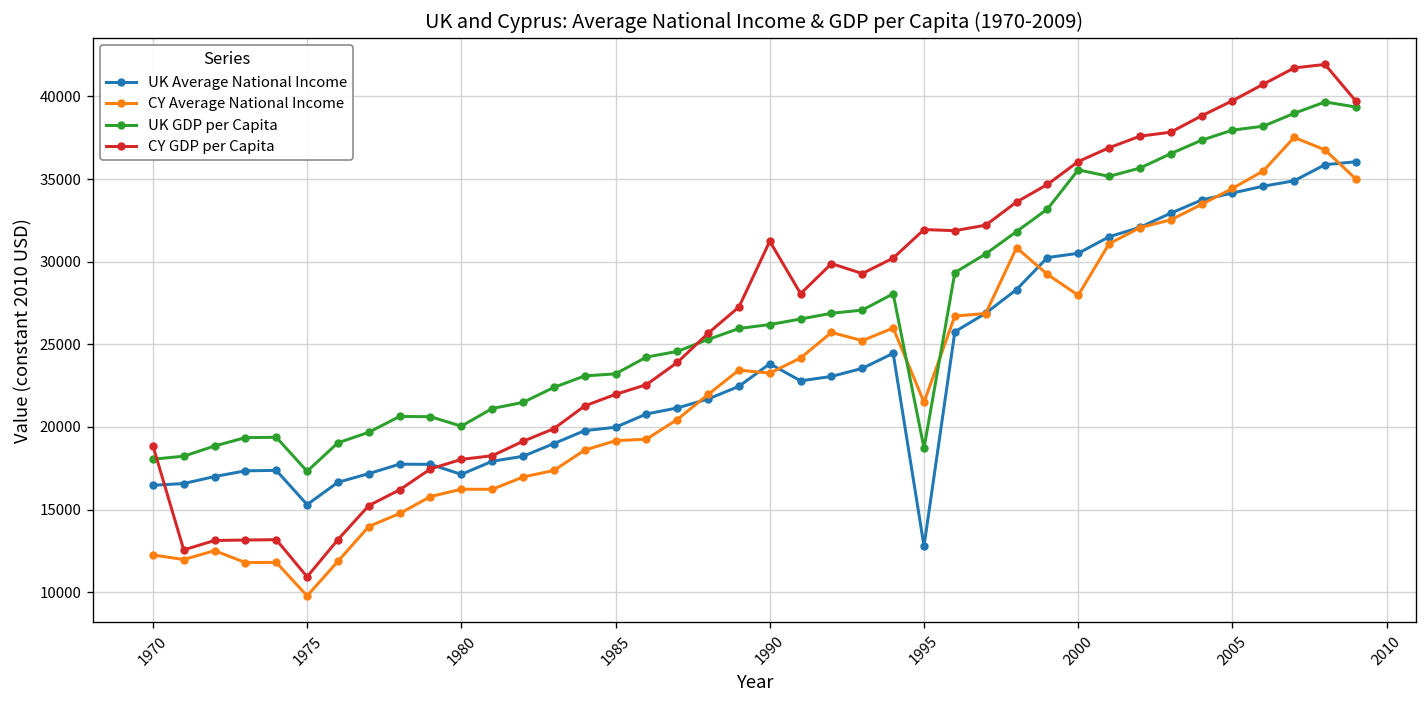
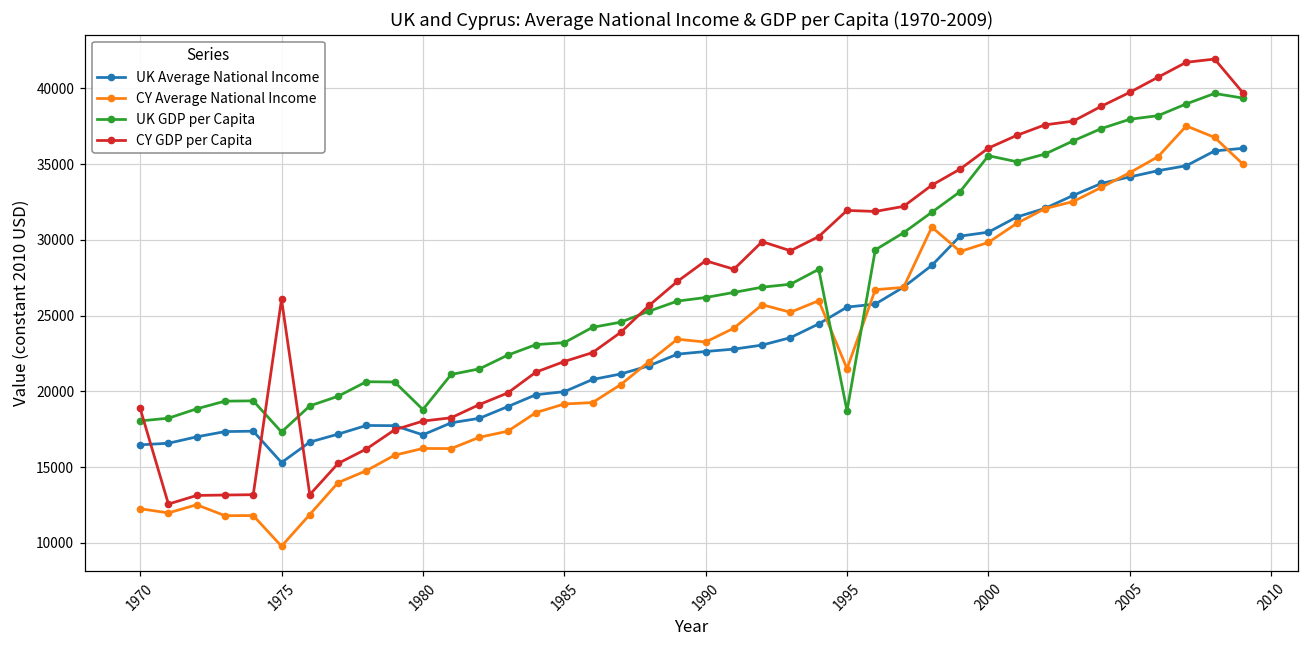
  {
    "UK Average National Income": {
      "1970": 16500,
      "1975": 15300,
      "1980": 17100,
      "1985": 20000,
-     "1990": 23800,
-     "1995": 12800,
+     "1990": 22600,
+     "1995": 25600,
      "2000": 30500,
      "2005": 34200
    },
    "CY Average National Income": {
      "1970": 12300,
      "1975": 9800,
      "1980": 16200,
      "1985": 19200,
      "1990": 23300,
      "1995": 21500,
-     "2000": 28000,
+     "2000": 29800,
      "2005": 34400
    },
    "UK GDP per Capita": {
      "1970": 18000,
      "1975": 17300,
-     "1980": 20000,
+     "1980": 18800,
      "1985": 23200,
      "1990": 26200,
      "1995": 18700,
      "2000": 35600,
      "2005": 38000
    },
    "CY GDP per Capita": {
      "1970": 18900,
-     "1975": 10900,
+     "1975": 26100,
      "1980": 18000,
      "1985": 22000,
-     "1990": 31200,
+     "1990": 28600,
      "1995": 31900,
      "2000": 36100,
      "2005": 39700
    }
  }
